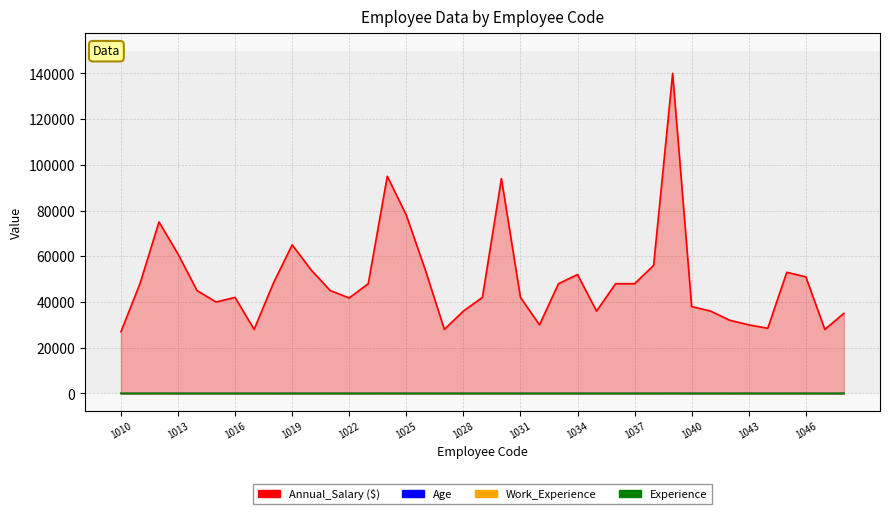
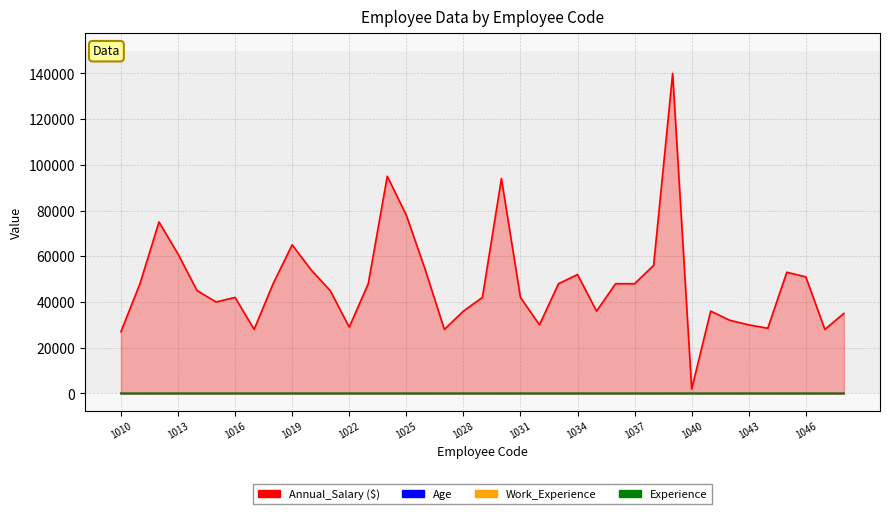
  {
    "Annual_Salary ($)": {
      "1010": 27000,
      "1013": 61000,
      "1016": 42000,
      "1019": 65000,
-     "1022": 42000,
+     "1022": 29000,
      "1025": 78000,
      "1028": 36000,
      "1031": 42000,
      "1034": 52000,
      "1037": 48000,
-     "1040": 38000,
+     "1040": 2000,
      "1043": 30000,
      "1046": 51000
    },
    "Experience": {
      "1010": 0,
      "1013": 0,
      "1016": 0,
      "1019": 0,
      "1022": 0,
      "1025": 0,
      "1028": 0,
      "1031": 0,
      "1034": 0,
      "1037": 0,
      "1040": 0,
      "1043": 0,
      "1046": 0
    }
  }
